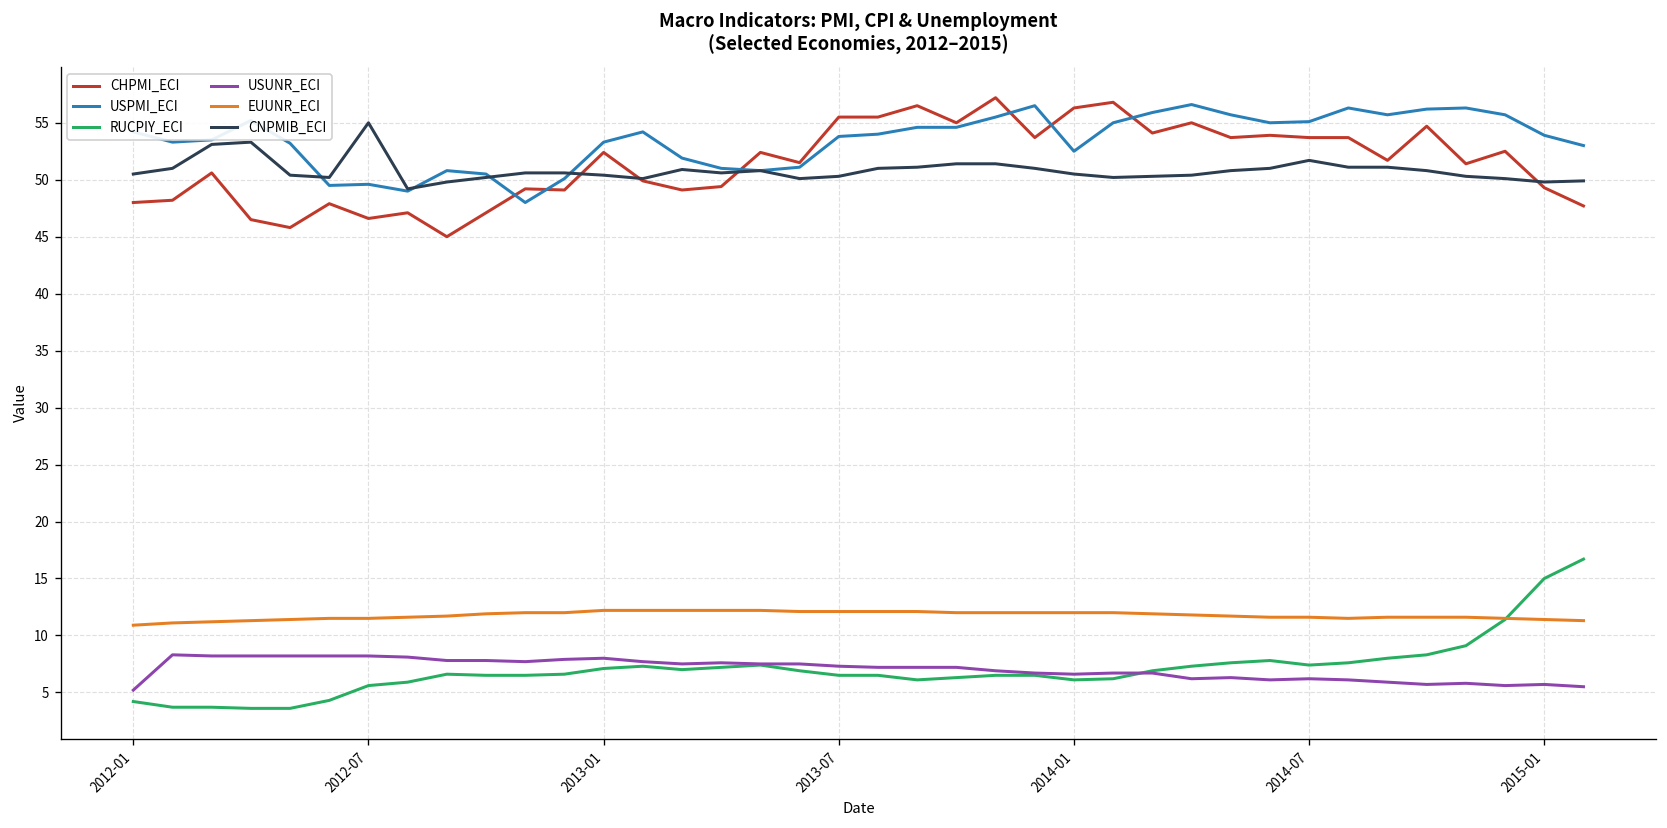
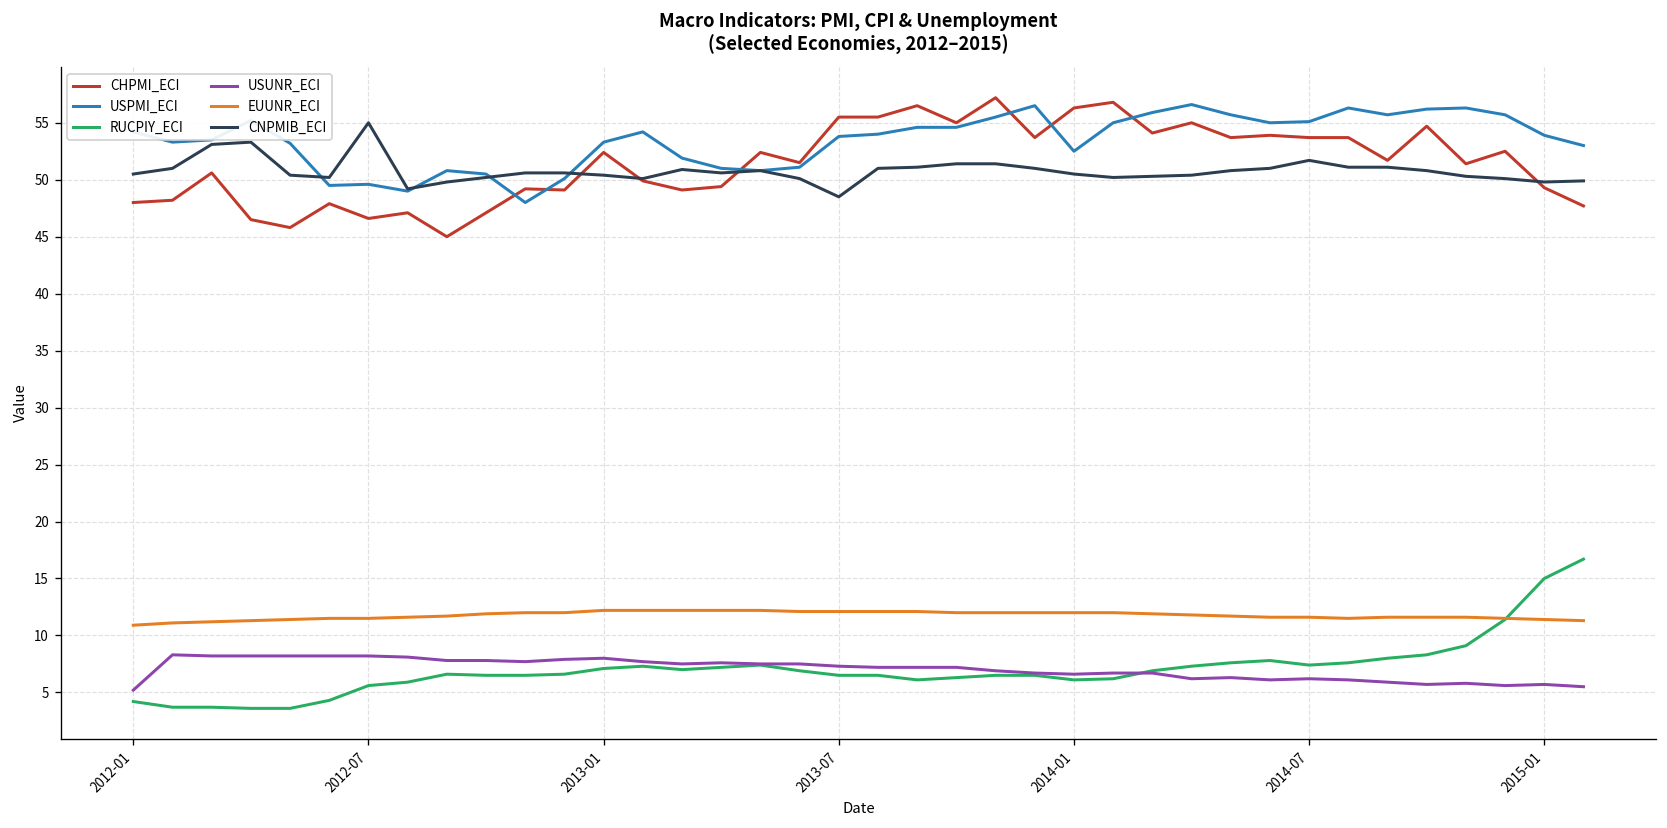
  {
    "CHPMI_ECI": {
      "2012-01": 48,
      "2012-07": 47,
      "2013-01": 52,
      "2013-07": 56,
      "2014-01": 56,
      "2014-07": 54,
      "2015-01": 49
    },
    "USPMI_ECI": {
      "2012-07": 50,
      "2013-01": 53,
      "2013-07": 54,
      "2014-01": 53,
      "2014-07": 55,
      "2015-01": 54
    },
    "RUCPIY_ECI": {
      "2012-01": 4,
      "2012-07": 6,
      "2013-01": 7,
      "2013-07": 7,
      "2014-01": 6,
      "2014-07": 7,
      "2015-01": 15
    },
    "USUNR_ECI": {
      "2012-01": 5,
      "2012-07": 8,
      "2013-01": 8,
      "2013-07": 7,
      "2014-01": 7,
      "2014-07": 6,
      "2015-01": 6
    },
    "EUUNR_ECI": {
      "2012-01": 11,
      "2012-07": 12,
      "2013-01": 12,
      "2013-07": 12,
      "2014-01": 12,
      "2014-07": 12,
      "2015-01": 11
    },
    "CNPMIB_ECI": {
      "2012-01": 51,
      "2012-07": 55,
      "2013-01": 50,
-     "2013-07": 50,
+     "2013-07": 49,
      "2014-01": 51,
      "2014-07": 52,
      "2015-01": 50
    }
  }
